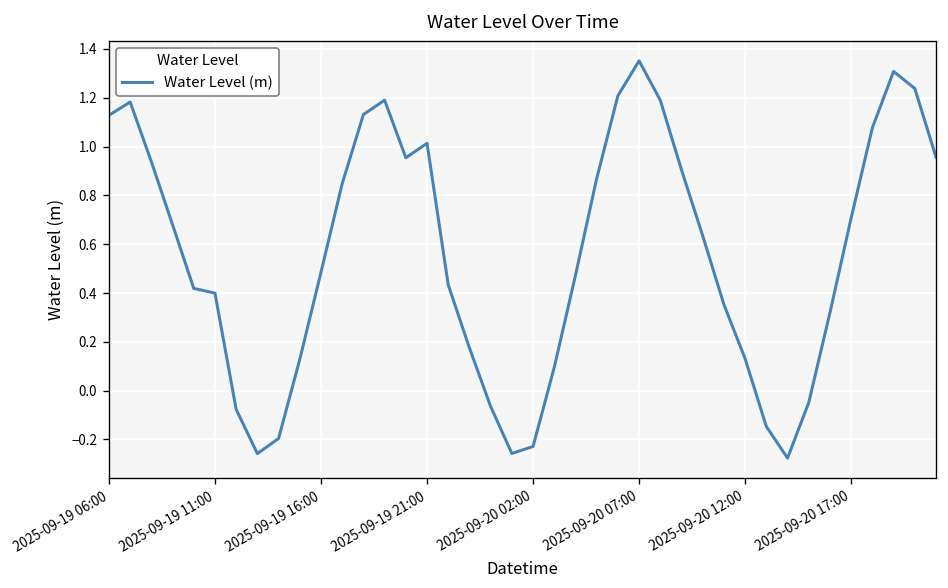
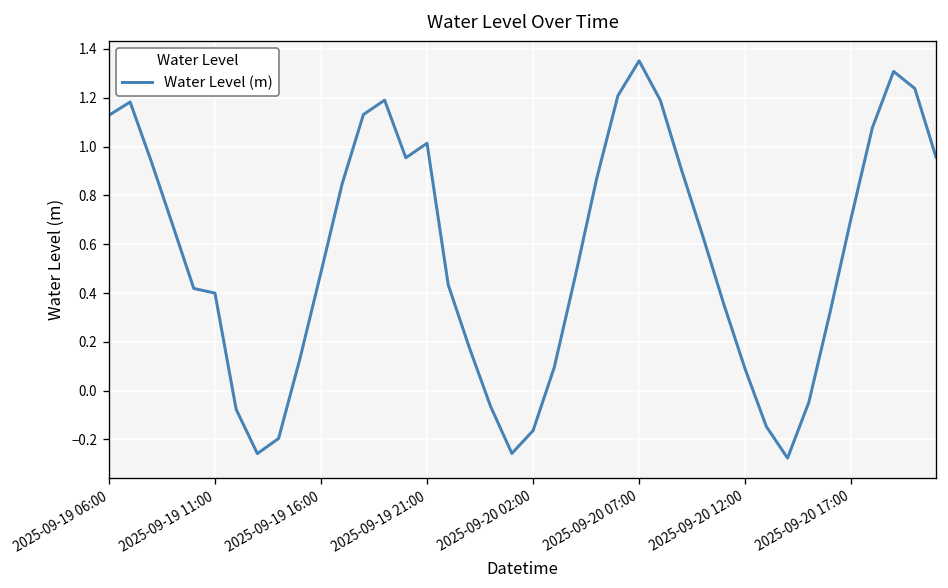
  {
    "2025-09-19 06:00": 1.13,
    "2025-09-19 11:00": 0.40,
    "2025-09-19 16:00": 0.49,
    "2025-09-19 21:00": 1.01,
-   "2025-09-20 02:00": -0.23,
+   "2025-09-20 02:00": -0.16,
    "2025-09-20 07:00": 1.35,
-   "2025-09-20 12:00": 0.13,
+   "2025-09-20 12:00": 0.09,
    "2025-09-20 17:00": 0.71
  }
